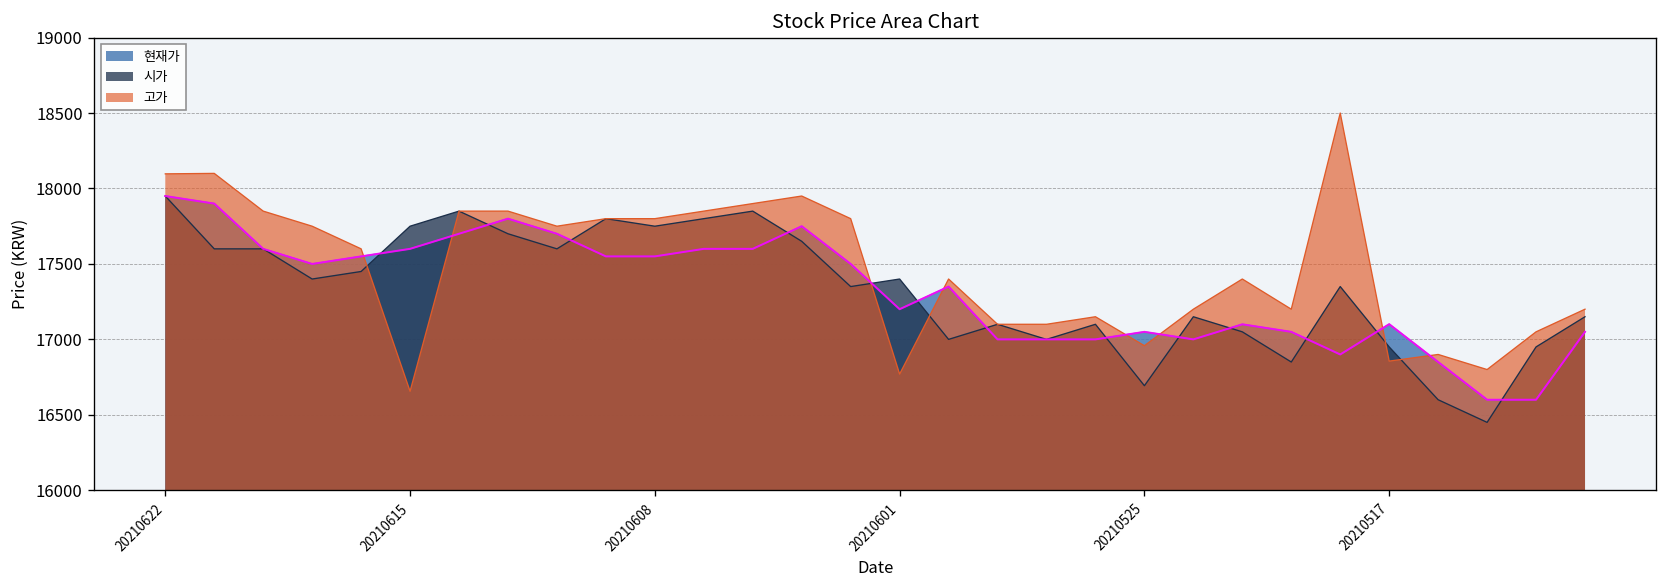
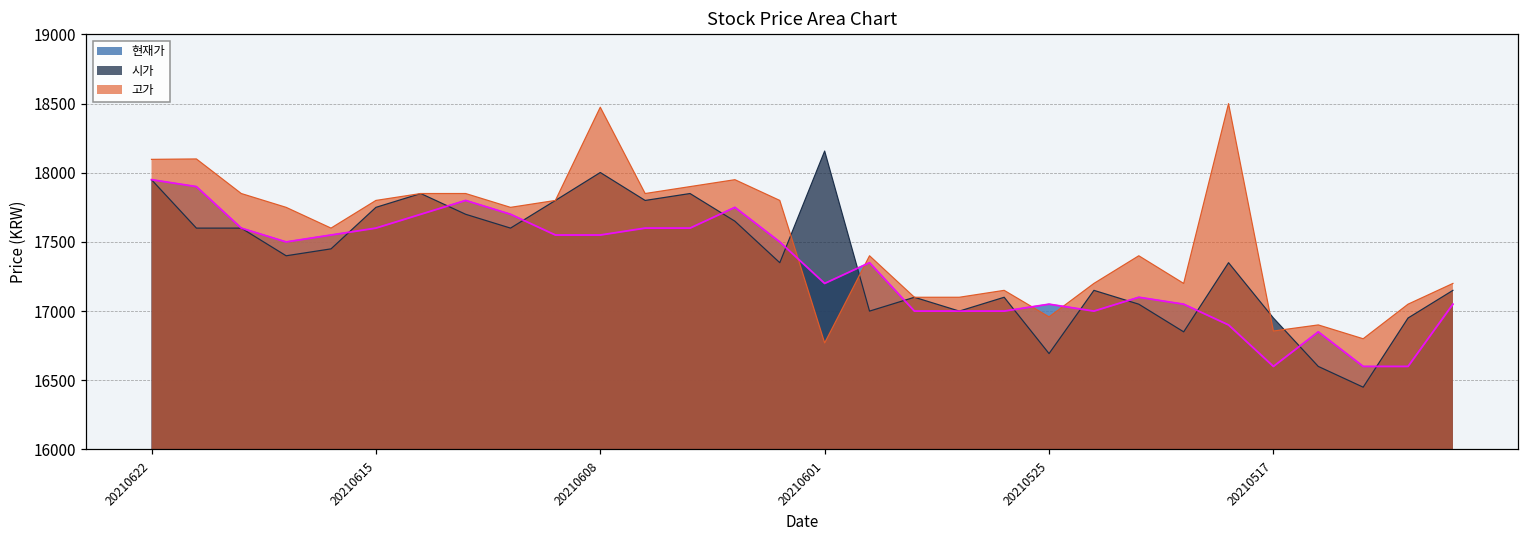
  {
    "현재가": {
      "20210615": 17600,
      "20210608": 17550,
      "20210601": 17200,
      "20210525": 17050,
-     "20210517": 17100
+     "20210517": 16600
    },
    "시가": {
      "20210615": 17750,
-     "20210608": 17750,
-     "20210601": 17400,
+     "20210608": 18000,
+     "20210601": 18160,
      "20210525": 16690,
      "20210517": 16950
    },
    "고가": {
      "20210622": 18100,
-     "20210615": 16660,
-     "20210608": 17800,
+     "20210615": 17800,
+     "20210608": 18470,
      "20210601": 16770,
      "20210525": 16960,
      "20210517": 16860
    }
  }
